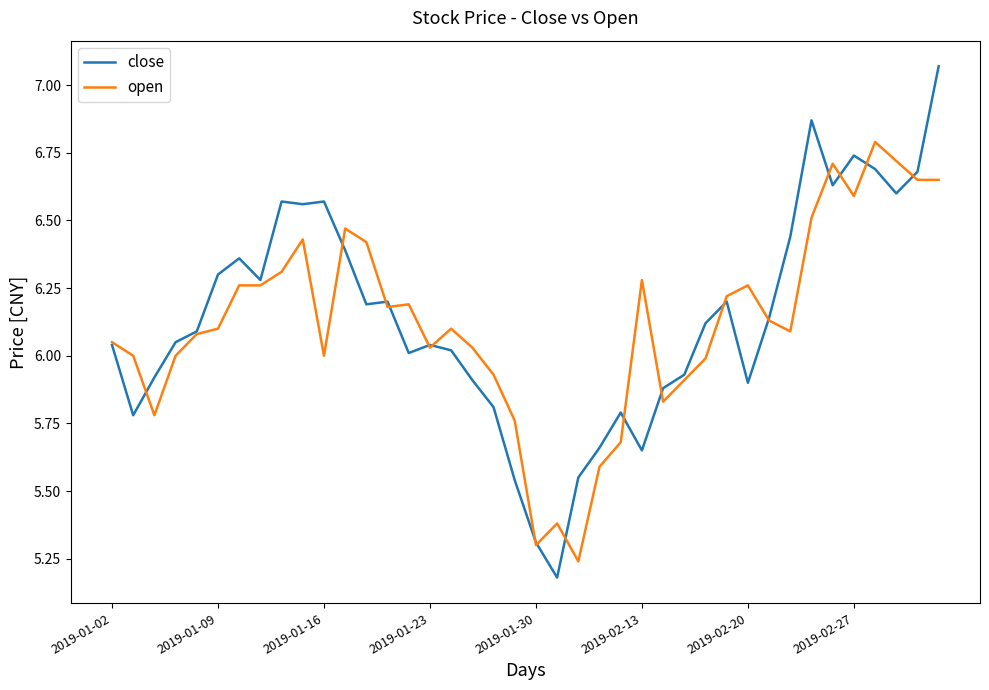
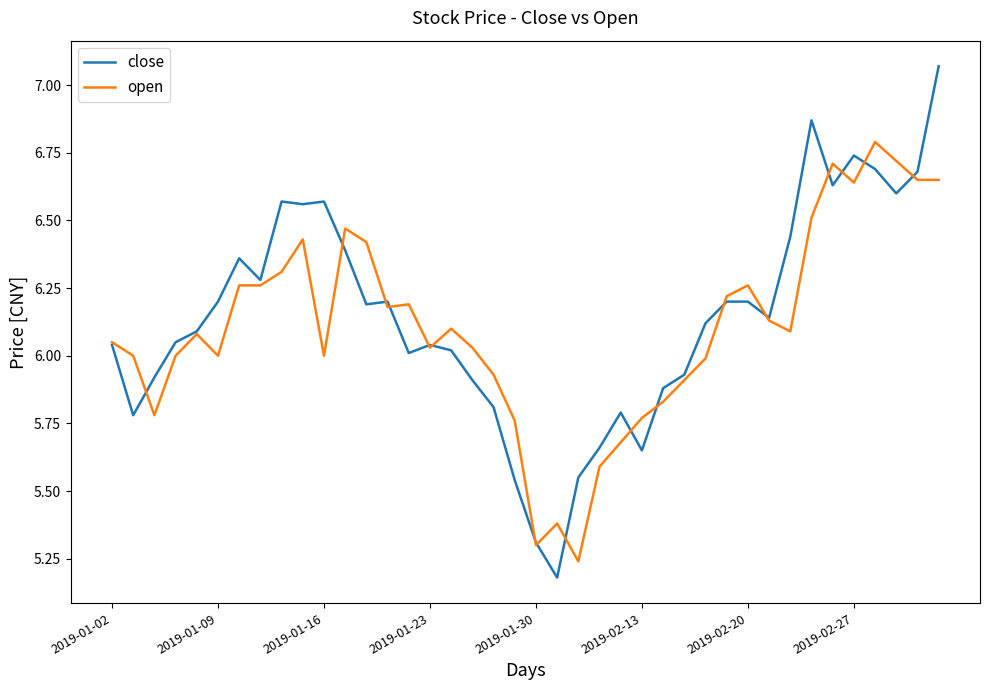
  {
    "close": {
      "2019-01-02": 6.04,
-     "2019-01-09": 6.3,
+     "2019-01-09": 6.2,
      "2019-01-16": 6.57,
      "2019-01-23": 6.04,
      "2019-01-30": 5.31,
      "2019-02-13": 5.65,
-     "2019-02-20": 5.9,
+     "2019-02-20": 6.2,
      "2019-02-27": 6.74
    },
    "open": {
      "2019-01-02": 6.05,
-     "2019-01-09": 6.1,
+     "2019-01-09": 6.0,
      "2019-01-16": 6.00,
      "2019-01-23": 6.03,
      "2019-01-30": 5.30,
-     "2019-02-13": 6.28,
+     "2019-02-13": 5.77,
      "2019-02-20": 6.26,
-     "2019-02-27": 6.59
+     "2019-02-27": 6.64
    }
  }
